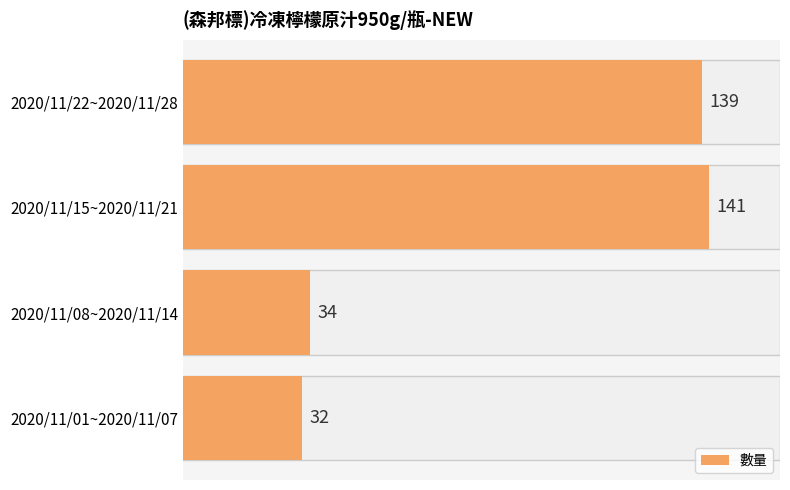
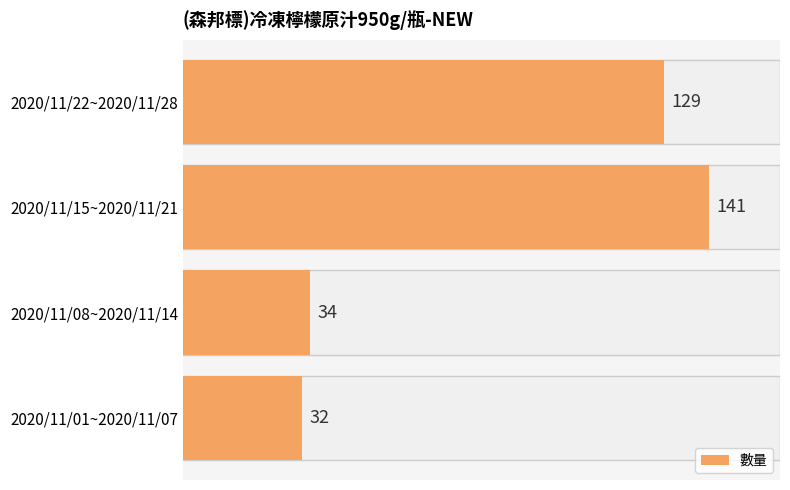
  {
-   "2020/11/22~2020/11/28": 139,
+   "2020/11/22~2020/11/28": 129,
    "2020/11/15~2020/11/21": 141,
    "2020/11/08~2020/11/14": 34,
    "2020/11/01~2020/11/07": 32
  }
